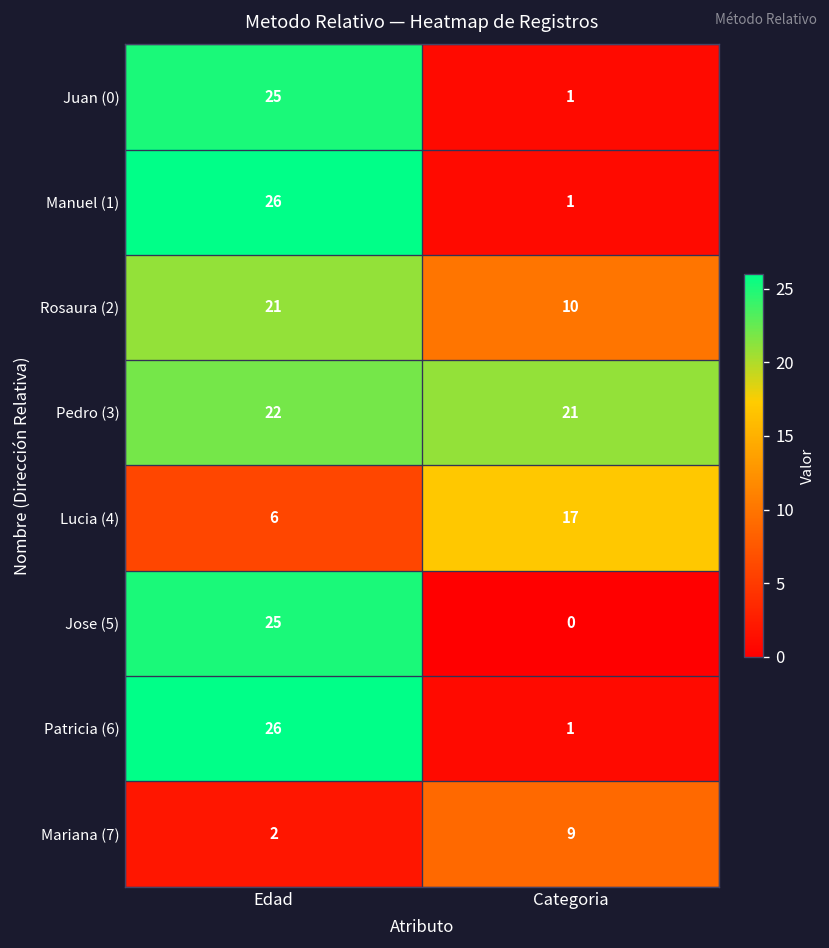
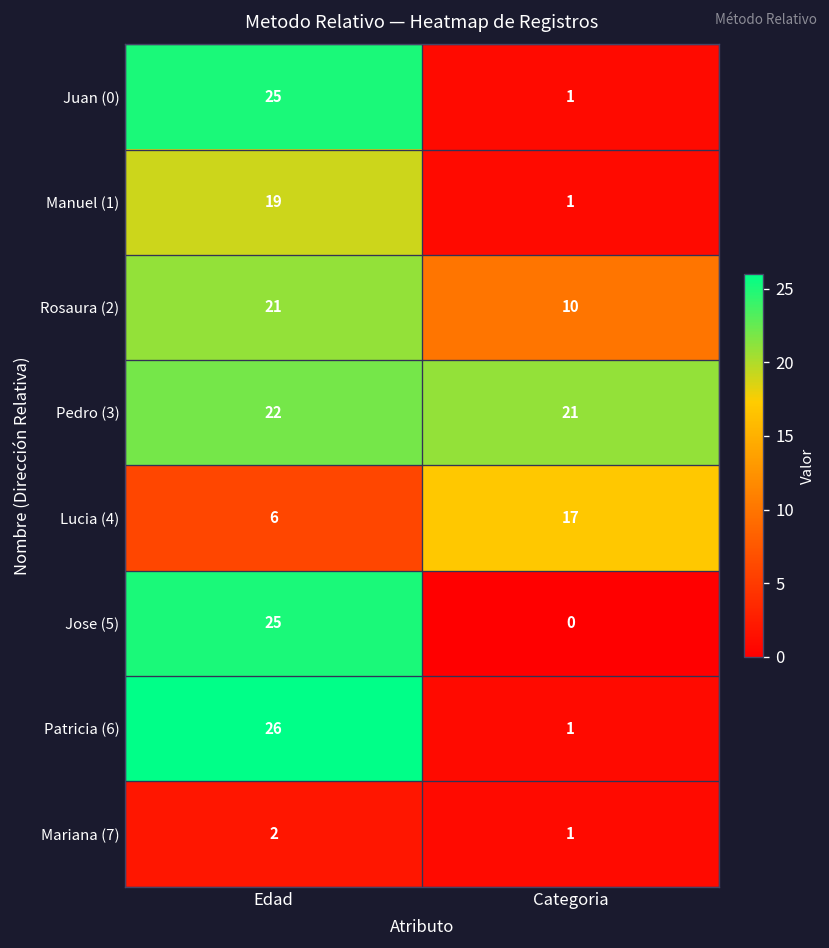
  {
    "Juan (0)": {
      "Edad": 25,
      "Categoria": 1
    },
    "Manuel (1)": {
-     "Edad": 26,
+     "Edad": 19,
      "Categoria": 1
    },
    "Rosaura (2)": {
      "Edad": 21,
      "Categoria": 10
    },
    "Pedro (3)": {
      "Edad": 22,
      "Categoria": 21
    },
    "Lucia (4)": {
      "Edad": 6,
      "Categoria": 17
    },
    "Jose (5)": {
      "Edad": 25,
      "Categoria": 0
    },
    "Patricia (6)": {
      "Edad": 26,
      "Categoria": 1
    },
    "Mariana (7)": {
      "Edad": 2,
-     "Categoria": 9
+     "Categoria": 1
    }
  }
